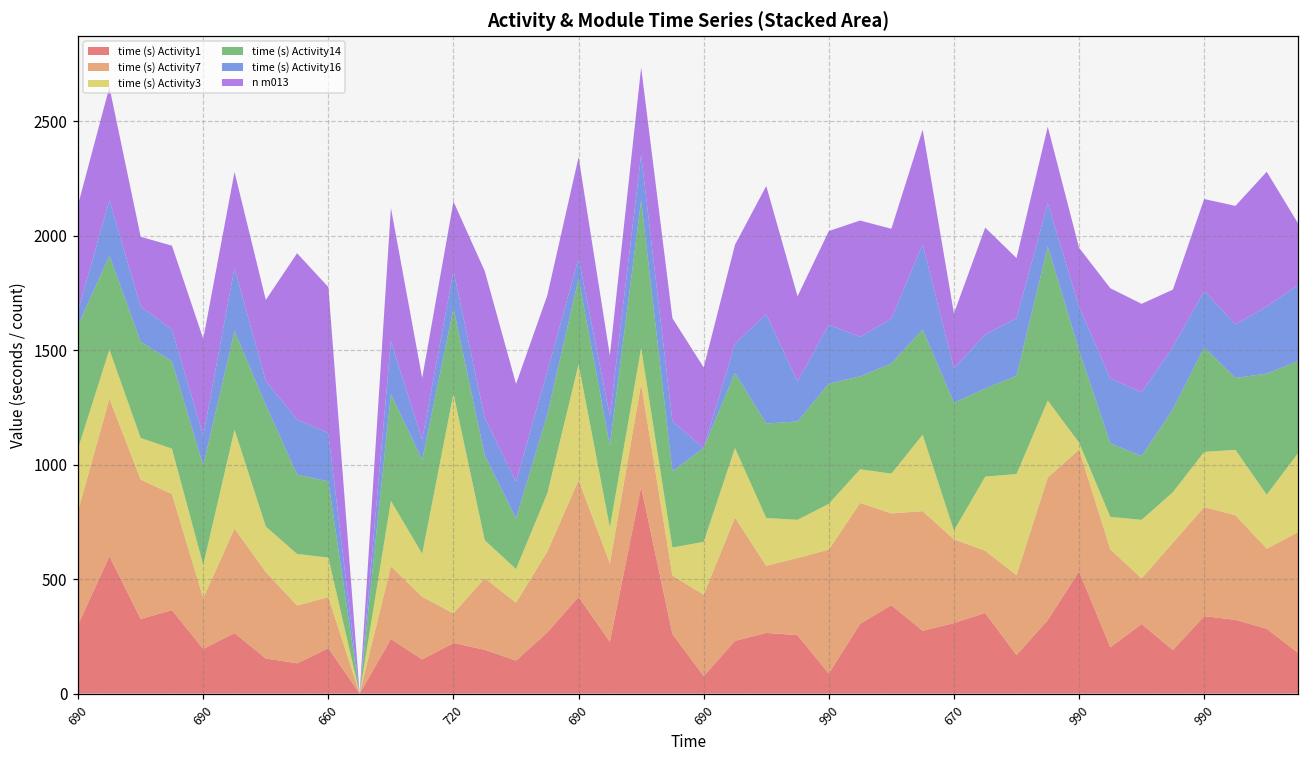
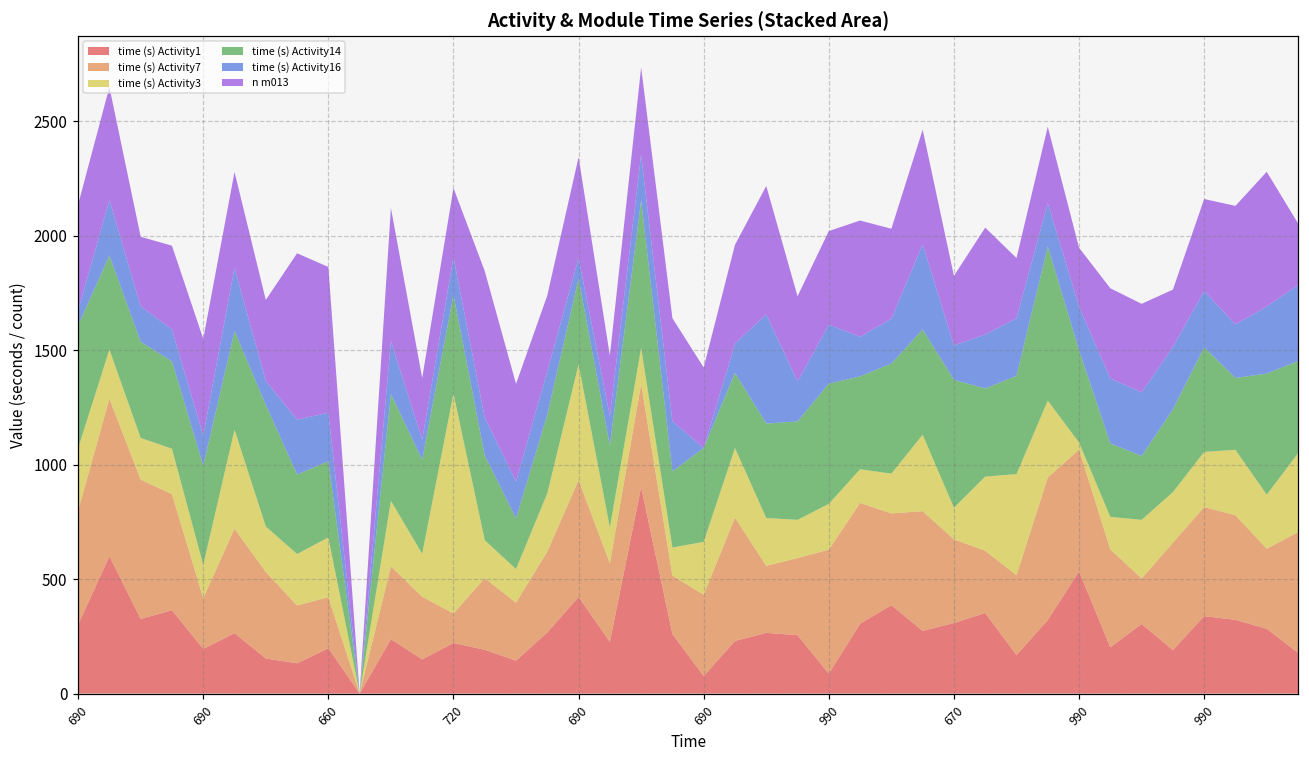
  {
    "time (s) Activity3": {
-     "660": 170,
+     "660": 260,
      "720": 960,
-     "670": 40
+     "670": 140
    },
    "time (s) Activity14": {
      "660": 330,
-     "720": 370,
+     "720": 430,
      "670": 560
    },
    "time (s) Activity16": {
      "660": 210,
      "720": 160,
      "670": 150
    },
    "n m013": {
      "660": 640,
      "720": 300,
-     "670": 240
+     "670": 300
    }
  }
